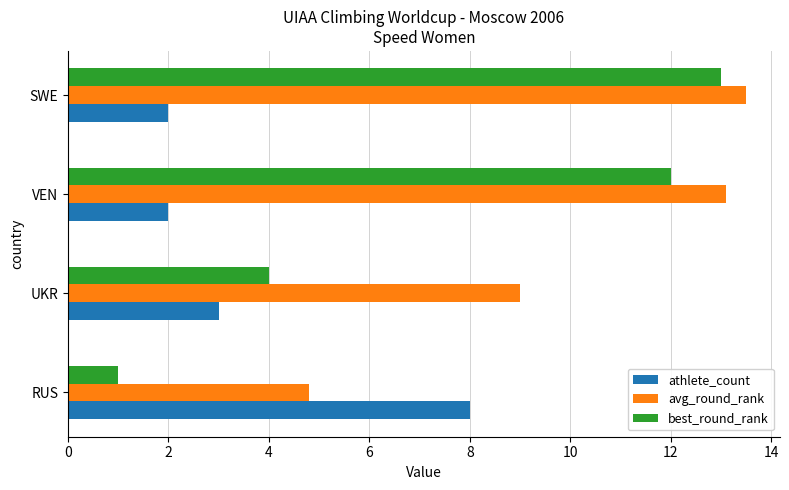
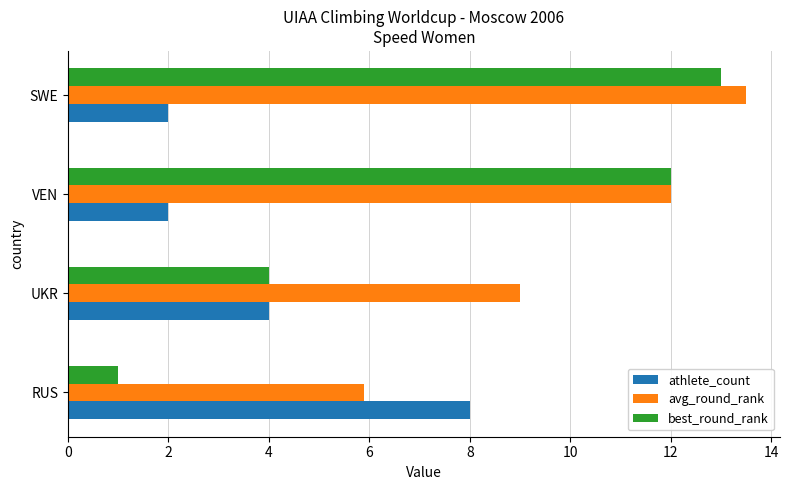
  {
    "athlete_count": {
      "SWE": 2,
      "VEN": 2,
-     "UKR": 3,
+     "UKR": 4,
      "RUS": 8
    },
    "avg_round_rank": {
      "SWE": 13.5,
-     "VEN": 13.1,
+     "VEN": 12.0,
      "UKR": 9.0,
-     "RUS": 4.8
+     "RUS": 5.9
    },
    "best_round_rank": {
      "SWE": 13.0,
      "VEN": 12.0,
      "UKR": 4.0,
      "RUS": 1.0
    }
  }
